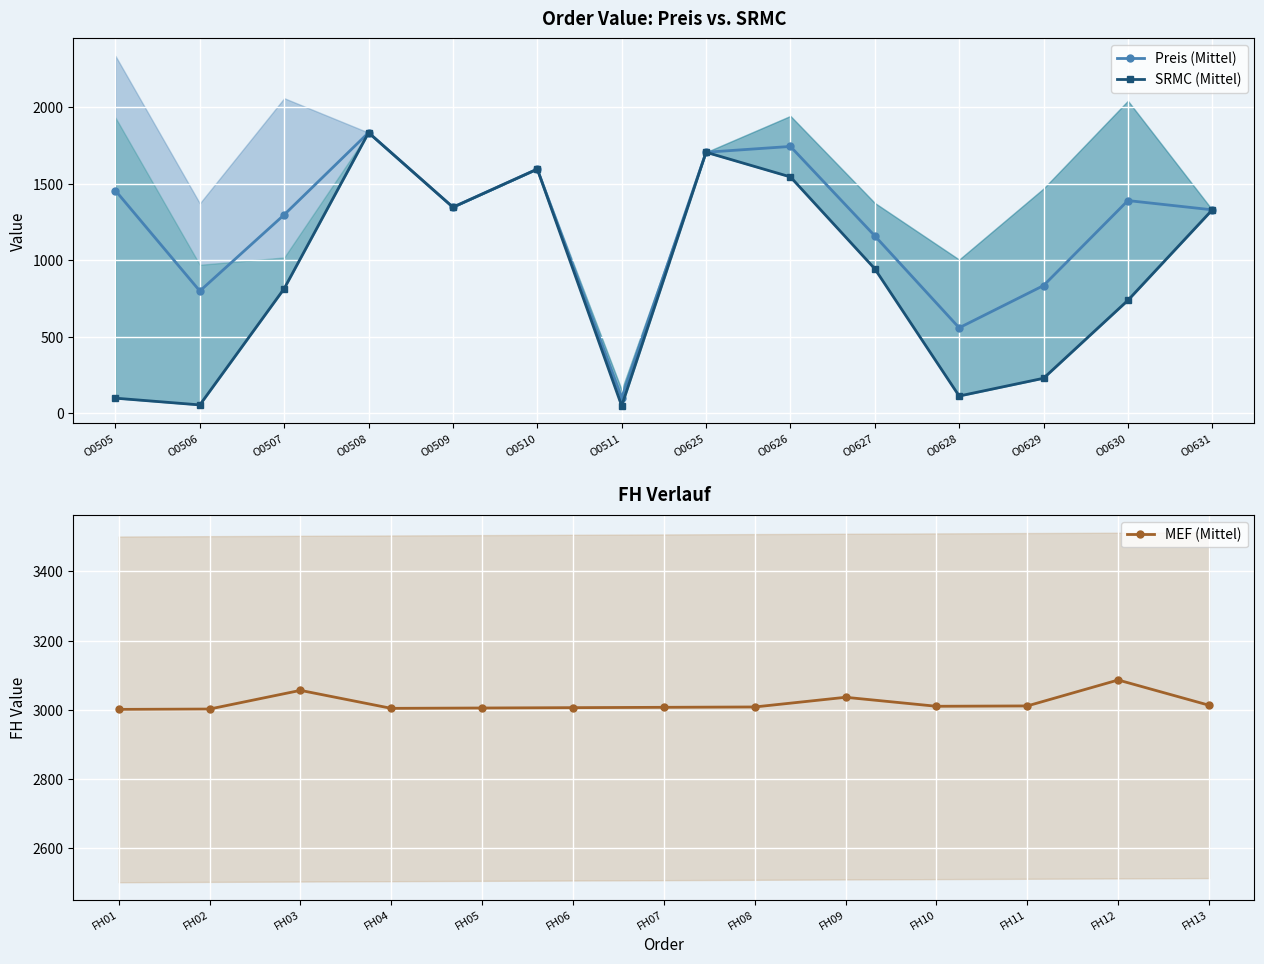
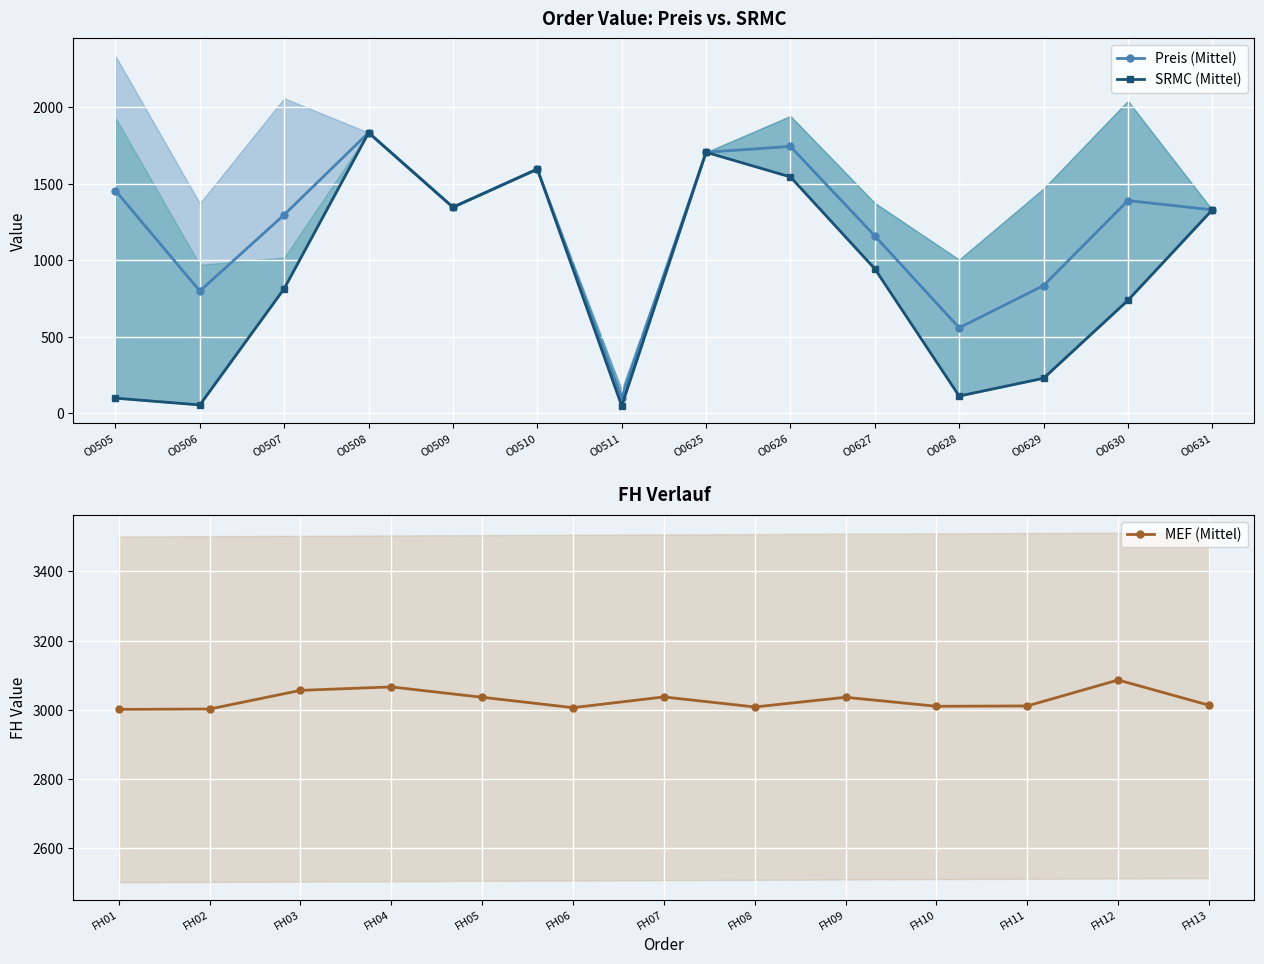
  {
    "FH Verlauf": {
      "MEF (Mittel)": {
        "FH01": 3000,
        "FH02": 3000,
        "FH03": 3060,
-       "FH04": 3000,
-       "FH05": 3010,
+       "FH04": 3070,
+       "FH05": 3040,
        "FH06": 3010,
-       "FH07": 3010,
+       "FH07": 3040,
        "FH08": 3010,
        "FH09": 3040,
        "FH10": 3010,
        "FH11": 3010,
        "FH12": 3090,
        "FH13": 3010
      }
    }
  }
